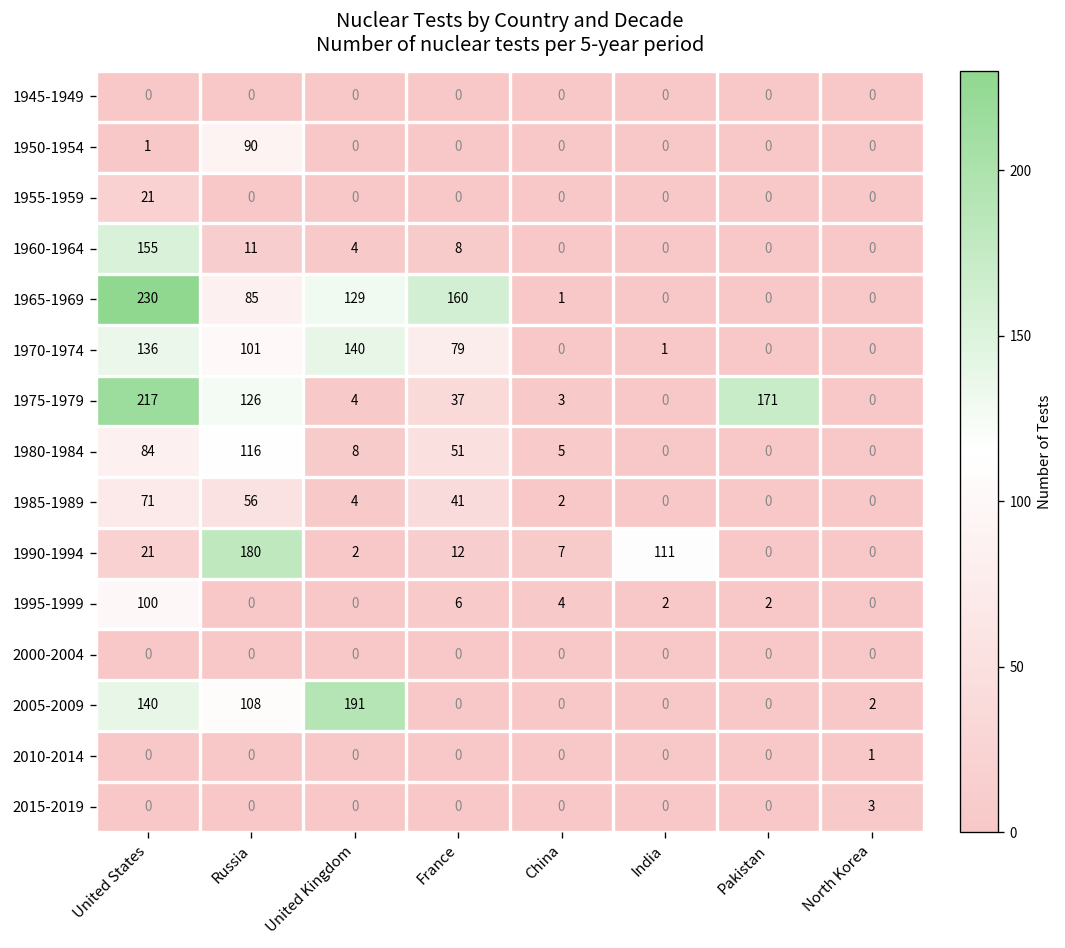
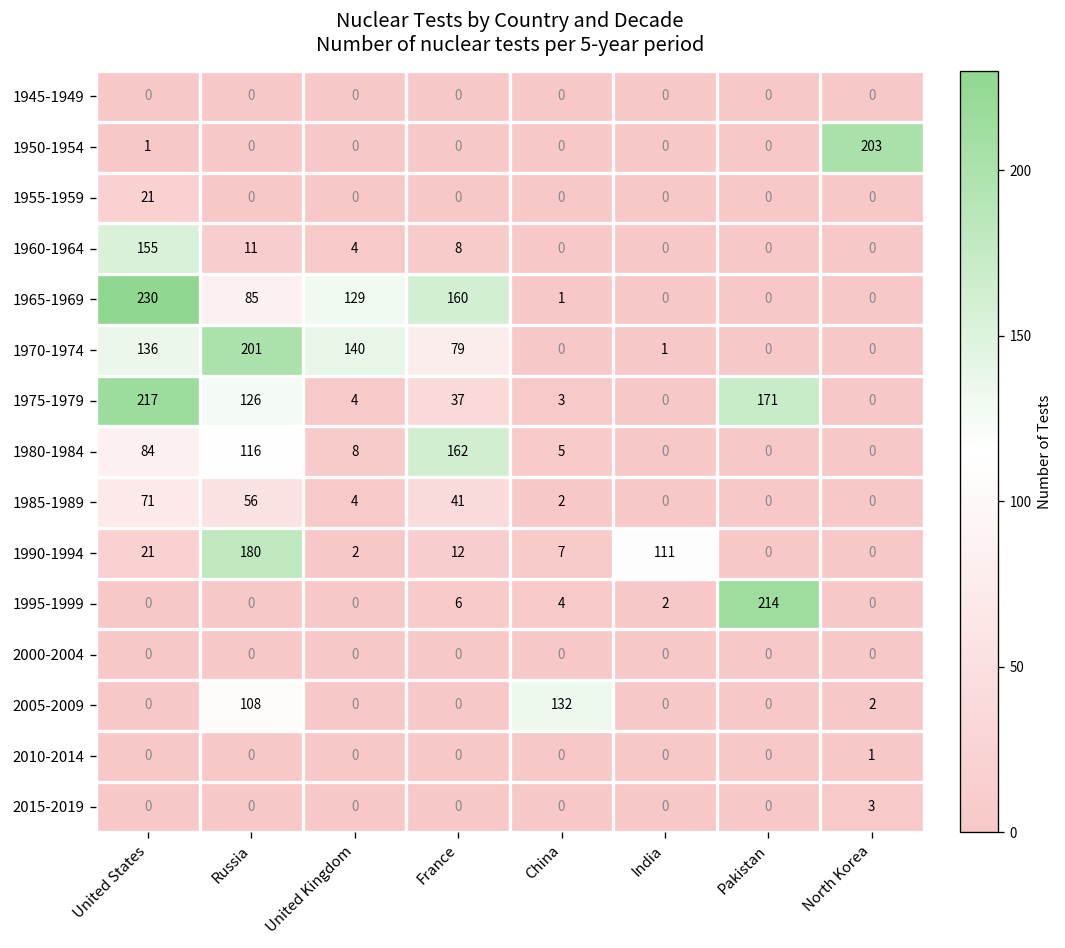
  {
    "1945-1949": {
      "United States": 0,
      "Russia": 0,
      "United Kingdom": 0,
      "France": 0,
      "China": 0,
      "India": 0,
      "Pakistan": 0,
      "North Korea": 0
    },
    "1950-1954": {
      "United States": 1,
-     "Russia": 90,
+     "Russia": 0,
      "United Kingdom": 0,
      "France": 0,
      "China": 0,
      "India": 0,
      "Pakistan": 0,
-     "North Korea": 0
+     "North Korea": 203
    },
    "1955-1959": {
      "United States": 21,
      "Russia": 0,
      "United Kingdom": 0,
      "France": 0,
      "China": 0,
      "India": 0,
      "Pakistan": 0,
      "North Korea": 0
    },
    "1960-1964": {
      "United States": 155,
      "Russia": 11,
      "United Kingdom": 4,
      "France": 8,
      "China": 0,
      "India": 0,
      "Pakistan": 0,
      "North Korea": 0
    },
    "1965-1969": {
      "United States": 230,
      "Russia": 85,
      "United Kingdom": 129,
      "France": 160,
      "China": 1,
      "India": 0,
      "Pakistan": 0,
      "North Korea": 0
    },
    "1970-1974": {
      "United States": 136,
-     "Russia": 101,
+     "Russia": 201,
      "United Kingdom": 140,
      "France": 79,
      "China": 0,
      "India": 1,
      "Pakistan": 0,
      "North Korea": 0
    },
    "1975-1979": {
      "United States": 217,
      "Russia": 126,
      "United Kingdom": 4,
      "France": 37,
      "China": 3,
      "India": 0,
      "Pakistan": 171,
      "North Korea": 0
    },
    "1980-1984": {
      "United States": 84,
      "Russia": 116,
      "United Kingdom": 8,
-     "France": 51,
+     "France": 162,
      "China": 5,
      "India": 0,
      "Pakistan": 0,
      "North Korea": 0
    },
    "1985-1989": {
      "United States": 71,
      "Russia": 56,
      "United Kingdom": 4,
      "France": 41,
      "China": 2,
      "India": 0,
      "Pakistan": 0,
      "North Korea": 0
    },
    "1990-1994": {
      "United States": 21,
      "Russia": 180,
      "United Kingdom": 2,
      "France": 12,
      "China": 7,
      "India": 111,
      "Pakistan": 0,
      "North Korea": 0
    },
    "1995-1999": {
-     "United States": 100,
+     "United States": 0,
      "Russia": 0,
      "United Kingdom": 0,
      "France": 6,
      "China": 4,
      "India": 2,
-     "Pakistan": 2,
+     "Pakistan": 214,
      "North Korea": 0
    },
    "2000-2004": {
      "United States": 0,
      "Russia": 0,
      "United Kingdom": 0,
      "France": 0,
      "China": 0,
      "India": 0,
      "Pakistan": 0,
      "North Korea": 0
    },
    "2005-2009": {
-     "United States": 140,
+     "United States": 0,
      "Russia": 108,
-     "United Kingdom": 191,
+     "United Kingdom": 0,
      "France": 0,
-     "China": 0,
+     "China": 132,
      "India": 0,
      "Pakistan": 0,
      "North Korea": 2
    },
    "2010-2014": {
      "United States": 0,
      "Russia": 0,
      "United Kingdom": 0,
      "France": 0,
      "China": 0,
      "India": 0,
      "Pakistan": 0,
      "North Korea": 1
    },
    "2015-2019": {
      "United States": 0,
      "Russia": 0,
      "United Kingdom": 0,
      "France": 0,
      "China": 0,
      "India": 0,
      "Pakistan": 0,
      "North Korea": 3
    }
  }
